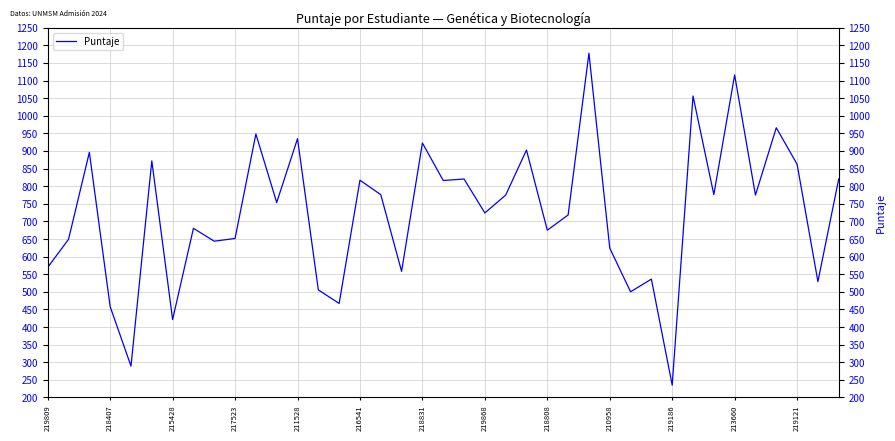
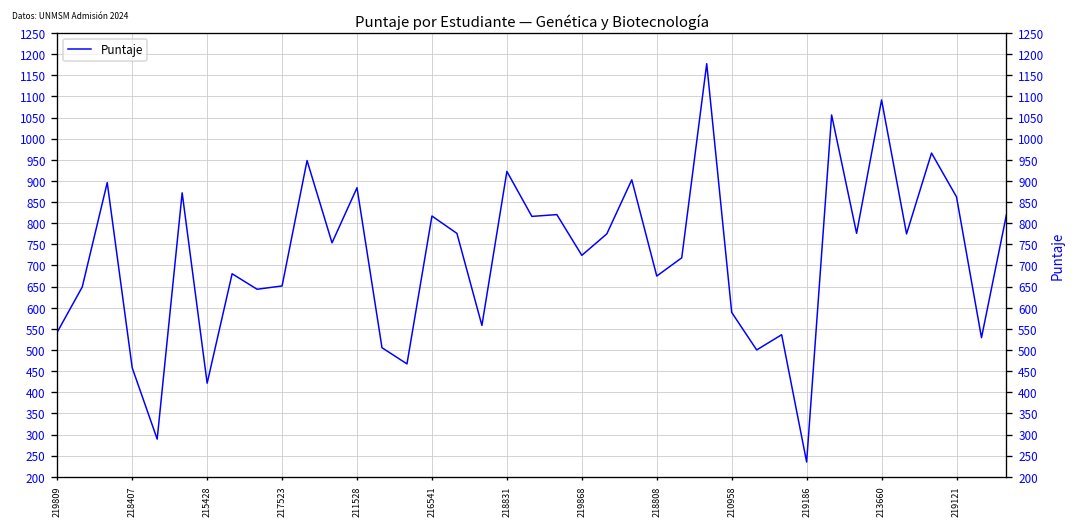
  {
-   "219809": 570,
+   "219809": 540,
    "218407": 460,
    "215428": 420,
    "217523": 650,
-   "211528": 930,
+   "211528": 880,
    "216541": 820,
    "218831": 920,
    "219868": 720,
    "218808": 680,
-   "210958": 620,
+   "210958": 590,
    "219186": 240,
-   "213660": 1120,
+   "213660": 1090,
    "219121": 860
  }
